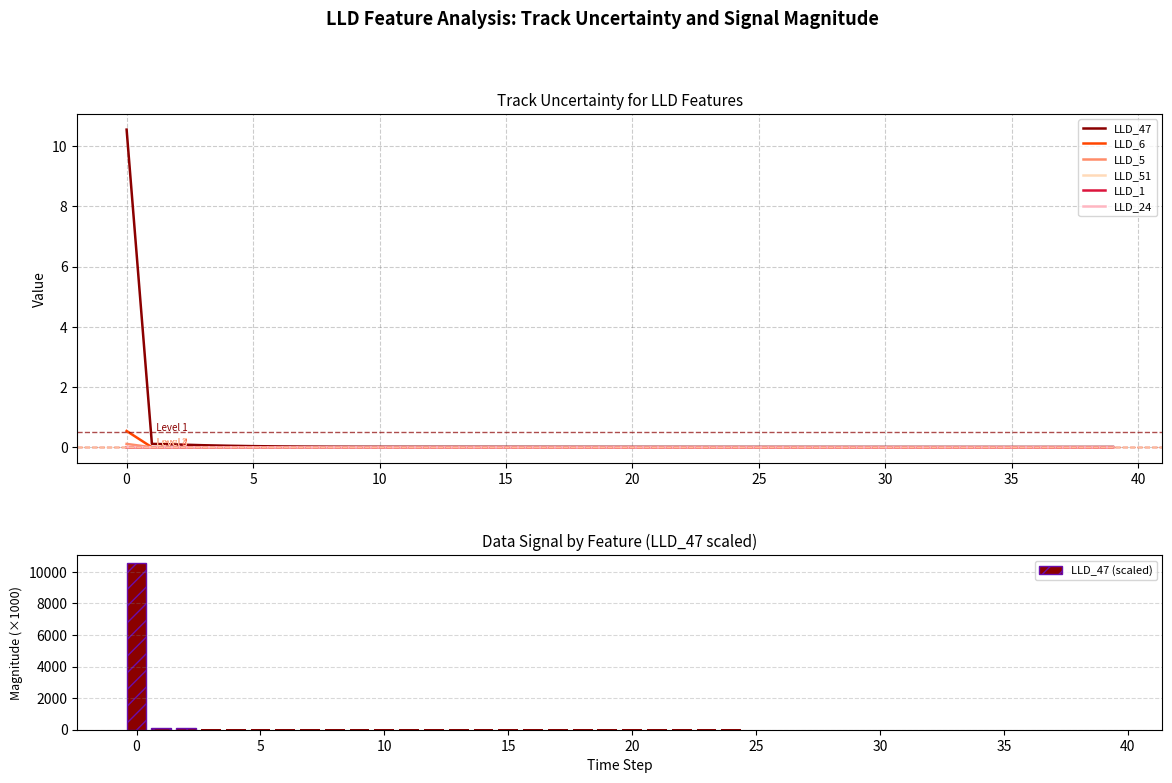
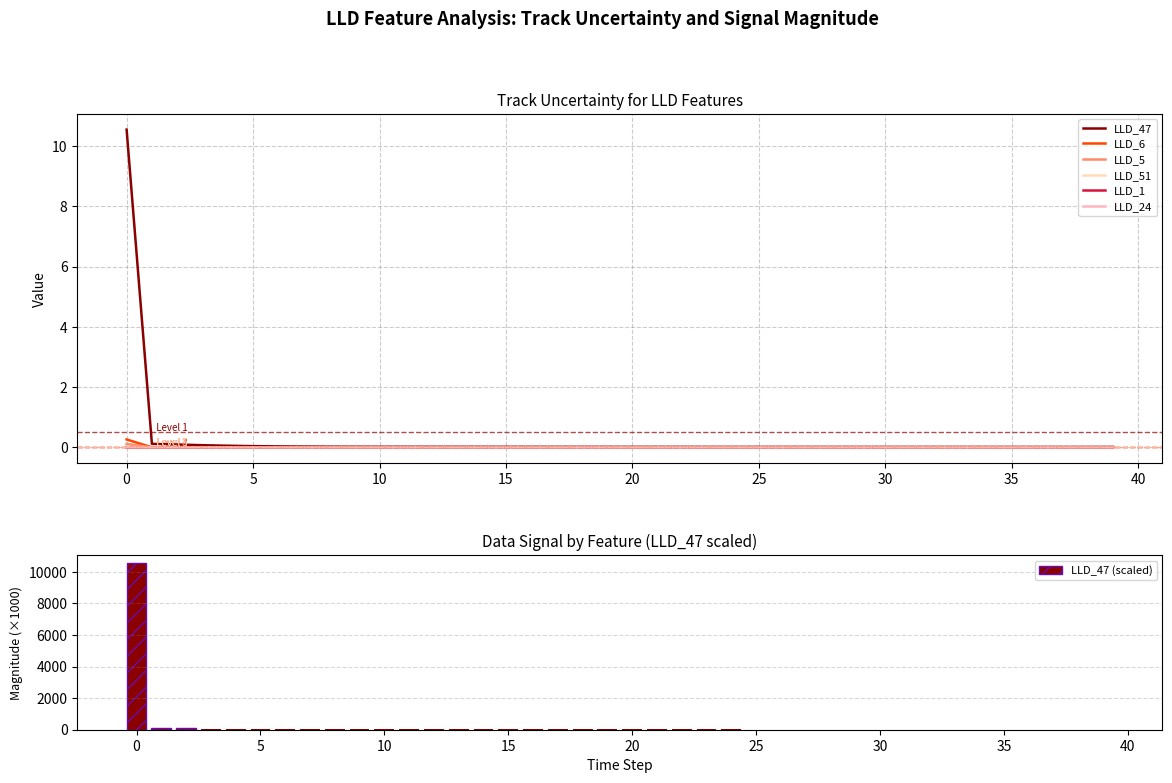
  {
    "Track Uncertainty for LLD Features": {
      "LLD_47": {
        "0": 10.5
      },
      "LLD_6": {
-       "0": 0.5
+       "0": 0.3
      },
      "LLD_5": {
        "0": 0.1
      }
    },
    "Data Signal by Feature (LLD_47 scaled)": {
      "0": 10500
    }
  }
